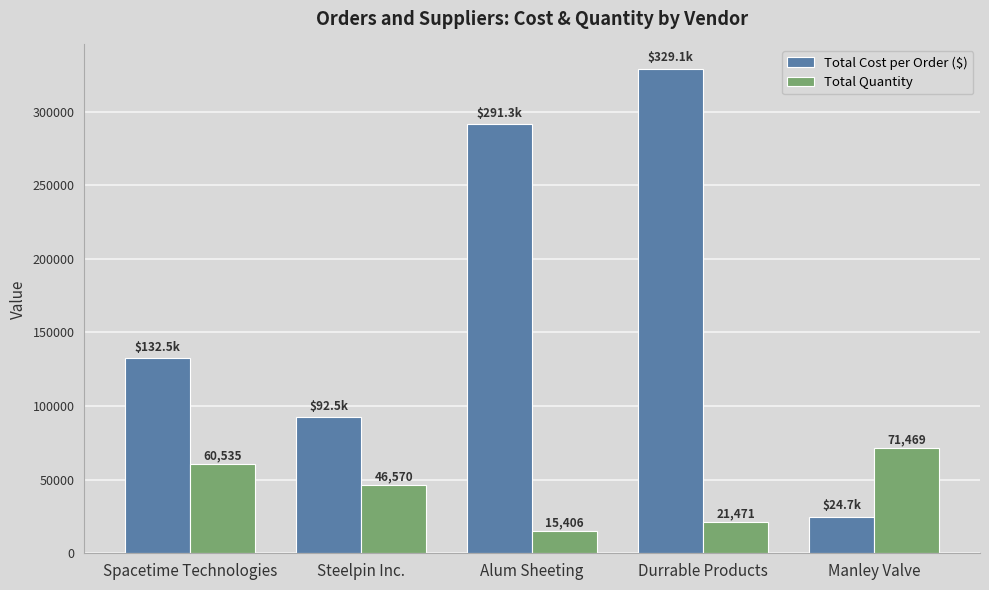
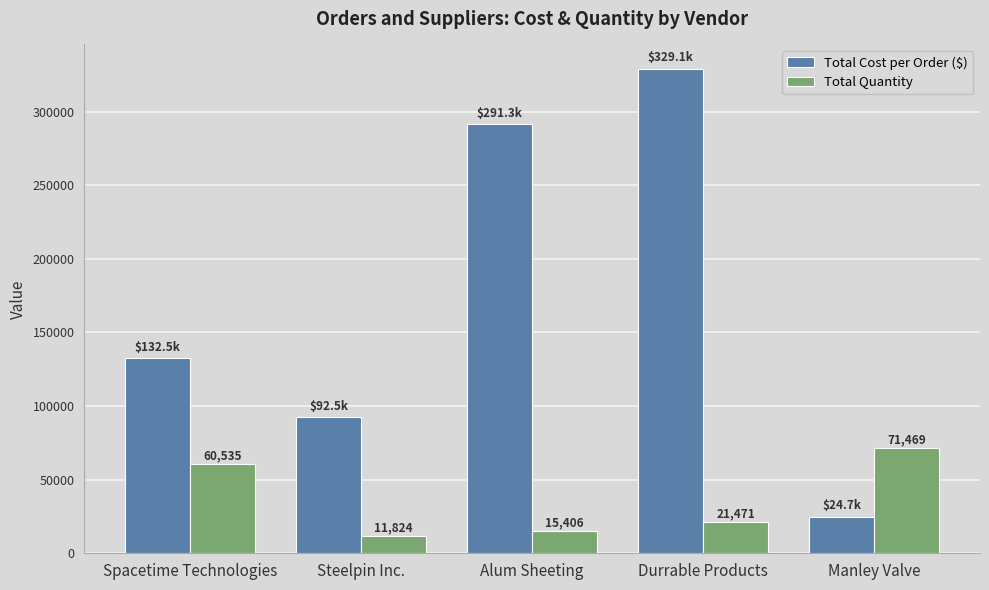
  {
    "Total Cost per Order ($)": {
      "Spacetime Technologies": "$132.5k",
      "Steelpin Inc.": "$92.5k",
      "Alum Sheeting": "$291.3k",
      "Durrable Products": "$329.1k",
      "Manley Valve": "$24.7k"
    },
    "Total Quantity": {
      "Spacetime Technologies": "60,535",
-     "Steelpin Inc.": "46,570",
+     "Steelpin Inc.": "11,824",
      "Alum Sheeting": "15,406",
      "Durrable Products": "21,471",
      "Manley Valve": "71,469"
    }
  }
